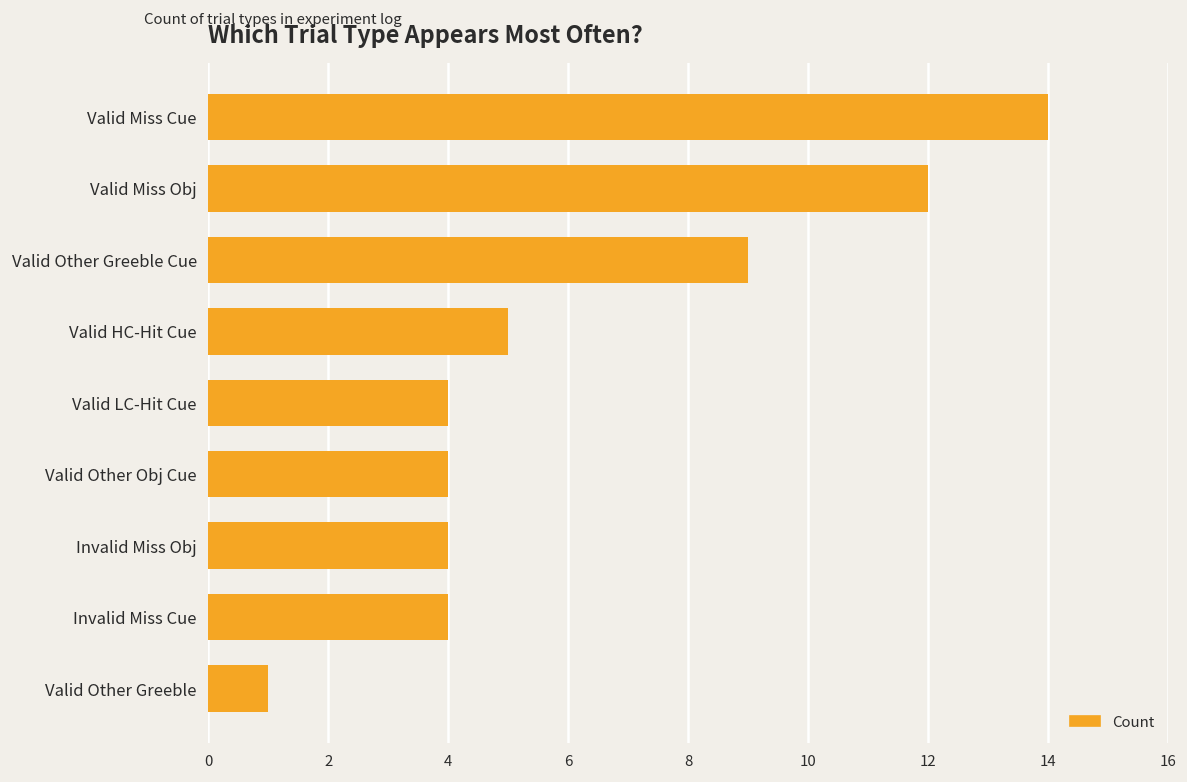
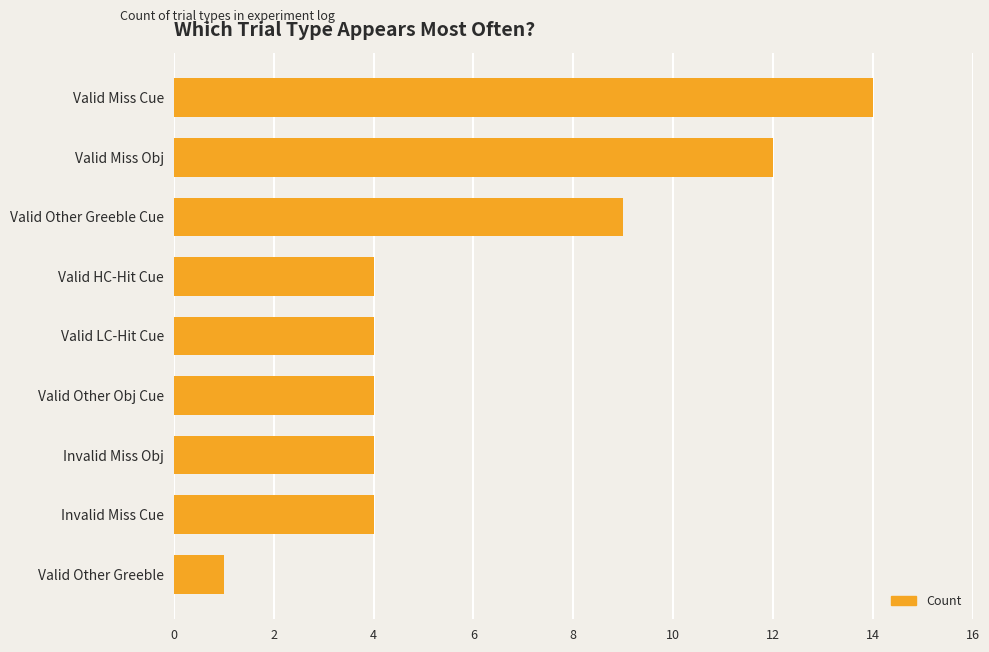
  {
    "Valid Miss Cue": 14,
    "Valid Miss Obj": 12,
    "Valid Other Greeble Cue": 9,
-   "Valid HC-Hit Cue": 5,
+   "Valid HC-Hit Cue": 4,
    "Valid LC-Hit Cue": 4,
    "Valid Other Obj Cue": 4,
    "Invalid Miss Obj": 4,
    "Invalid Miss Cue": 4,
    "Valid Other Greeble": 1
  }
